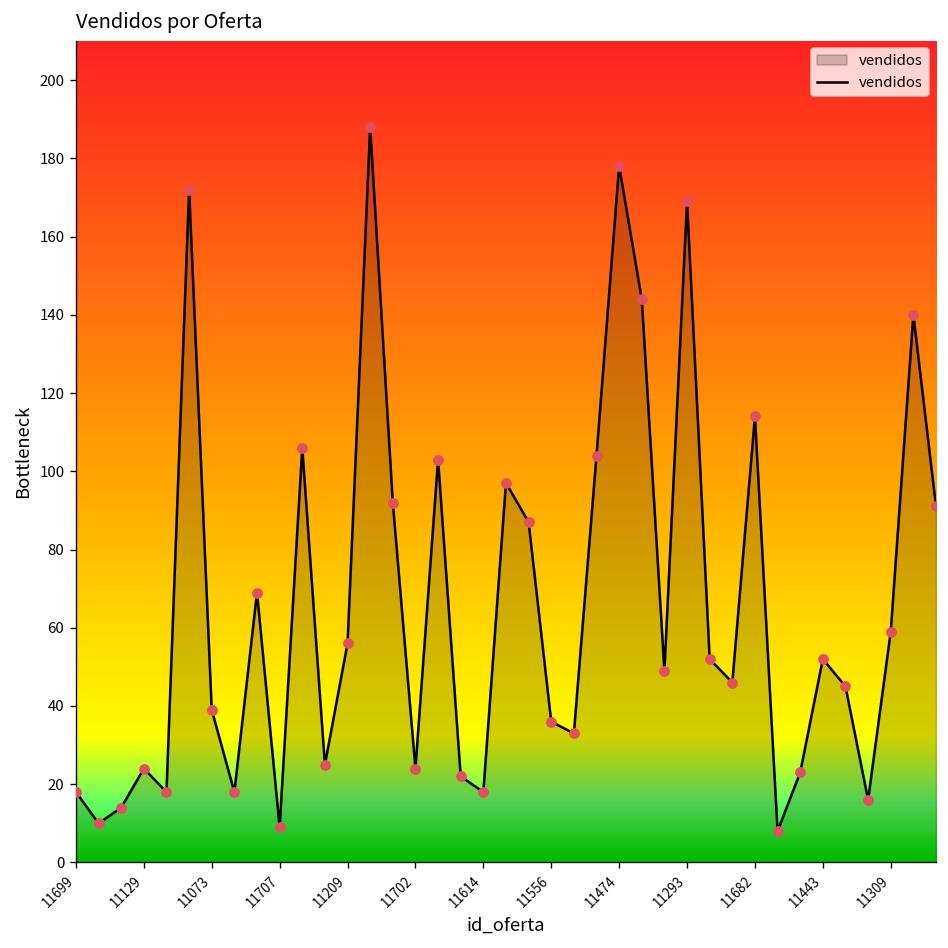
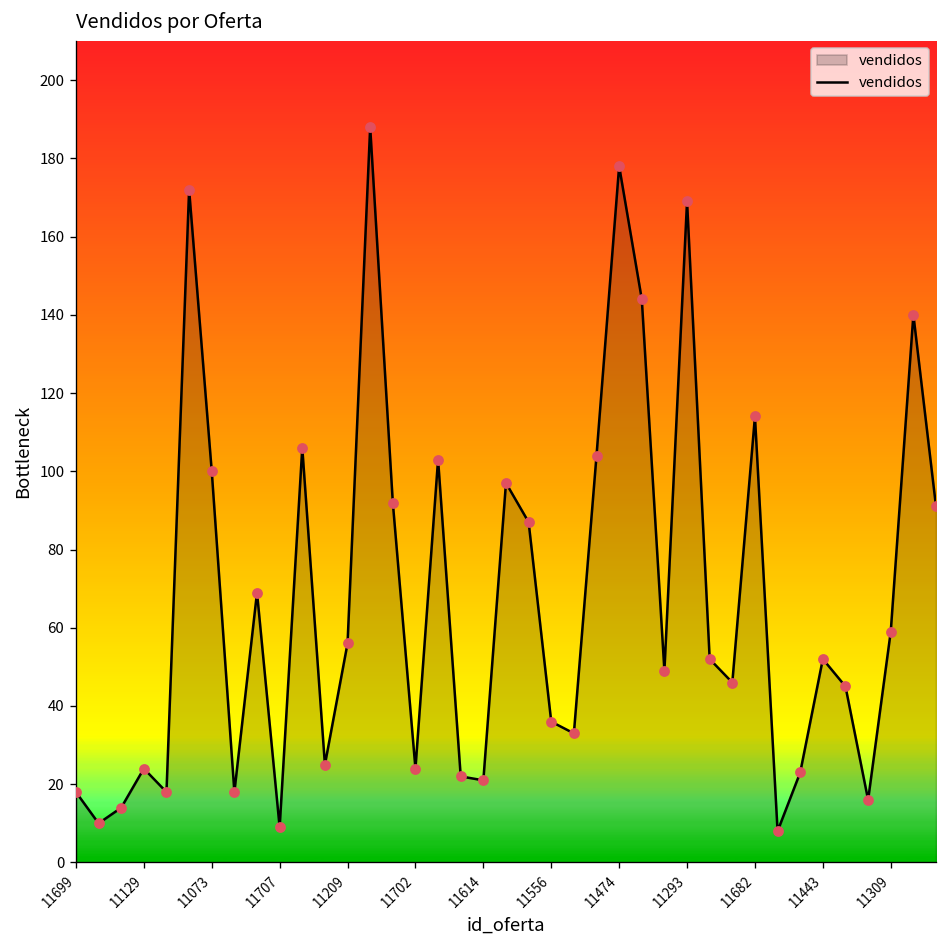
  {
    "11699": 18,
    "11129": 24,
-   "11073": 39,
+   "11073": 100,
    "11707": 9,
    "11209": 56,
    "11702": 24,
-   "11614": 18,
+   "11614": 21,
    "11556": 36,
    "11474": 178,
    "11293": 169,
    "11682": 114,
    "11443": 52,
    "11309": 59
  }
